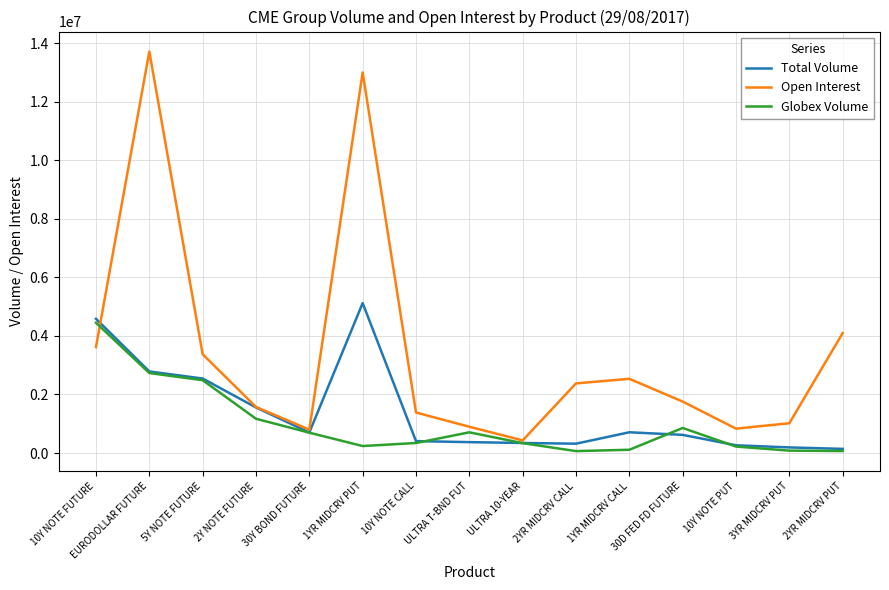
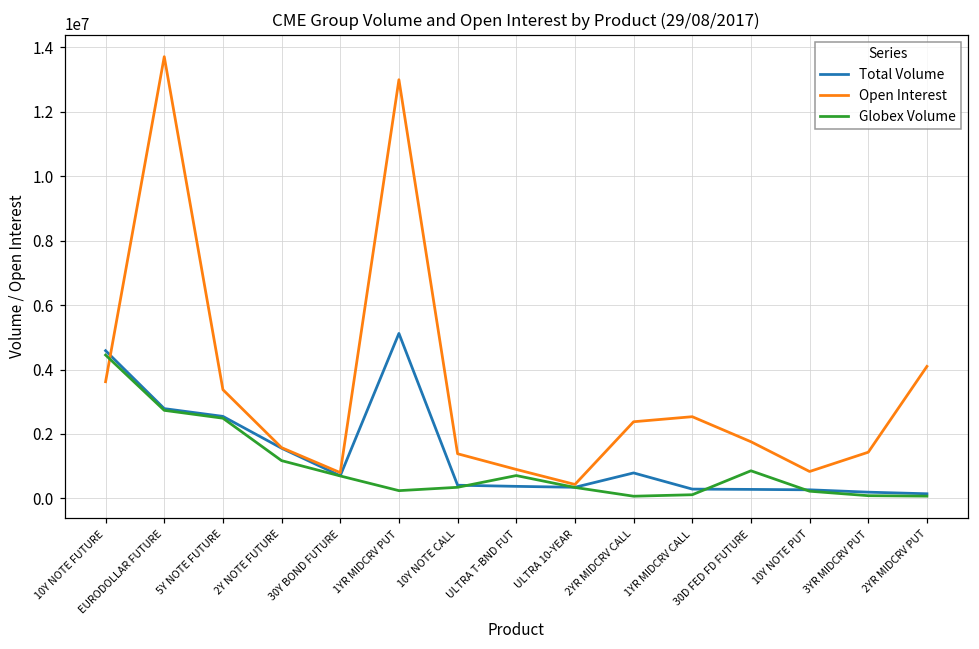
  {
    "Total Volume": {
      "10Y NOTE FUTURE": 4600000,
      "1YR MIDCRV PUT": 5100000,
      "ULTRA T-BND FUT": 400000,
-     "2YR MIDCRV CALL": 300000,
-     "1YR MIDCRV CALL": 700000,
-     "30D FED FD FUTURE": 600000,
+     "2YR MIDCRV CALL": 800000,
+     "1YR MIDCRV CALL": 300000,
+     "30D FED FD FUTURE": 300000,
      "3YR MIDCRV PUT": 200000
    },
    "Open Interest": {
      "10Y NOTE FUTURE": 3600000,
      "EURODOLLAR FUTURE": 13700000,
      "5Y NOTE FUTURE": 3400000,
      "30Y BOND FUTURE": 800000,
      "1YR MIDCRV PUT": 13000000,
      "10Y NOTE CALL": 1400000,
      "ULTRA T-BND FUT": 900000,
      "ULTRA 10-YEAR": 400000,
      "2YR MIDCRV CALL": 2400000,
      "1YR MIDCRV CALL": 2500000,
      "30D FED FD FUTURE": 1800000,
      "10Y NOTE PUT": 800000,
-     "3YR MIDCRV PUT": 1000000,
+     "3YR MIDCRV PUT": 1400000,
      "2YR MIDCRV PUT": 4100000
    },
    "Globex Volume": {
      "10Y NOTE FUTURE": 4400000,
      "2Y NOTE FUTURE": 1200000,
      "1YR MIDCRV PUT": 200000,
      "ULTRA T-BND FUT": 700000,
      "2YR MIDCRV CALL": 100000,
      "1YR MIDCRV CALL": 100000,
      "30D FED FD FUTURE": 900000,
      "3YR MIDCRV PUT": 100000
    }
  }
